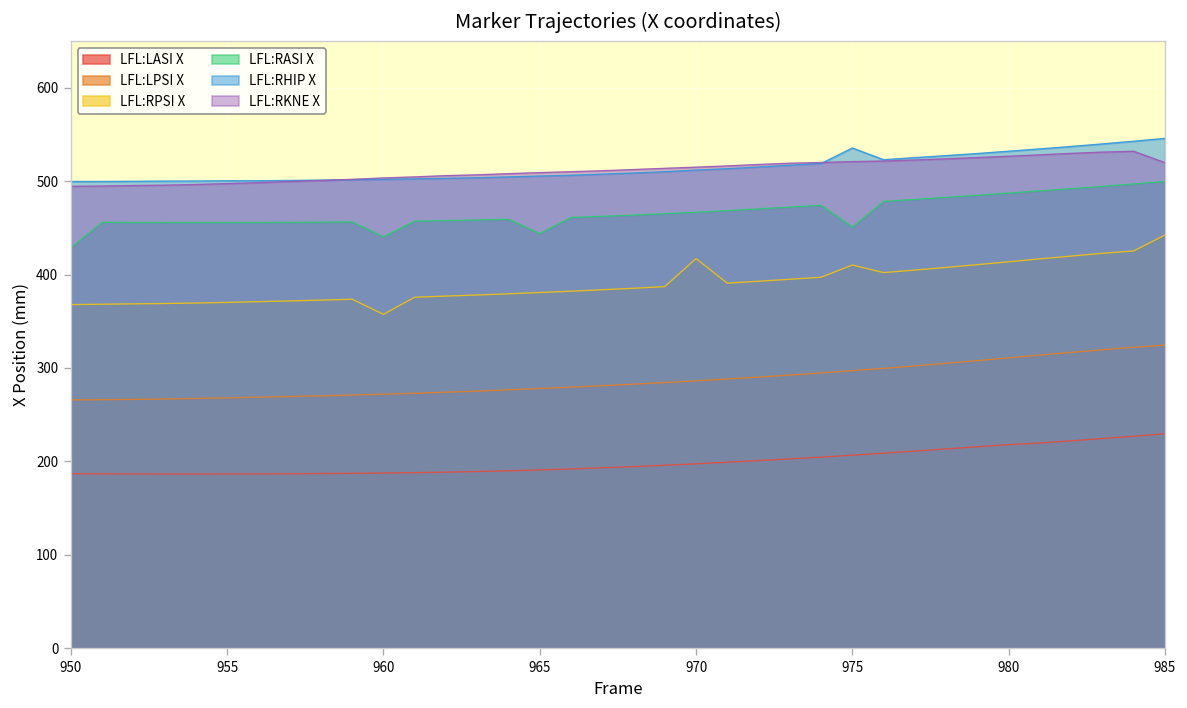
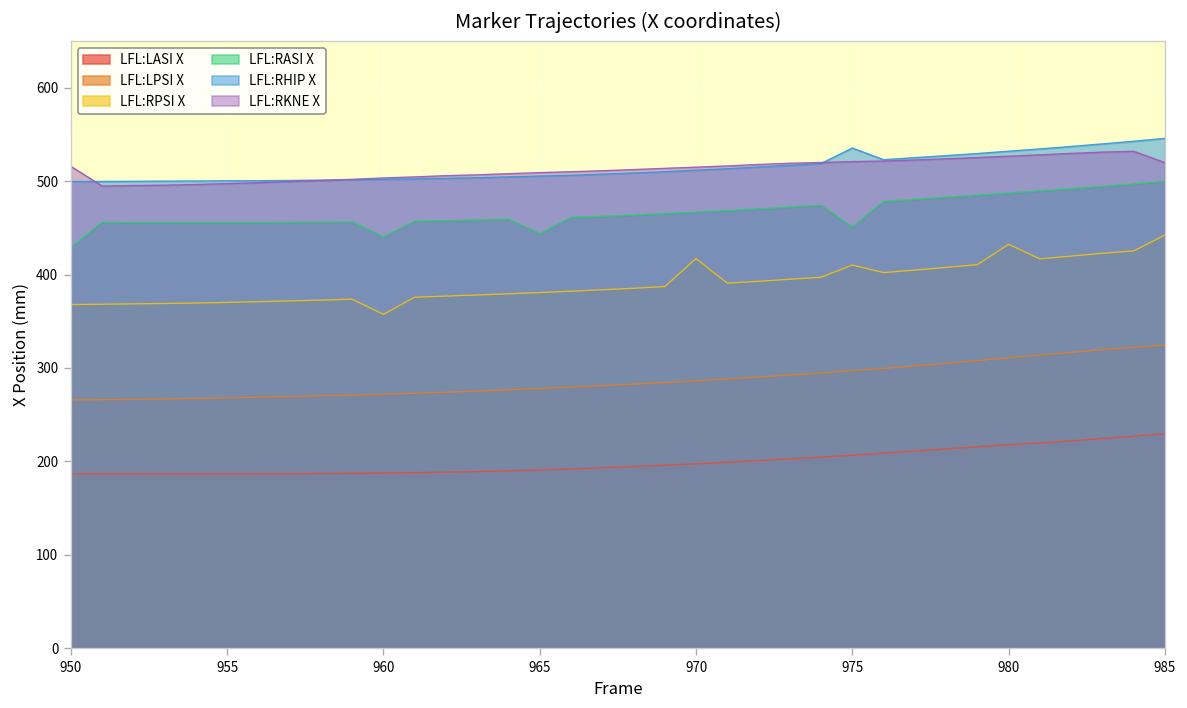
  {
    "LFL:RPSI X": {
      "950": 370,
      "955": 370,
      "960": 360,
      "965": 380,
      "970": 420,
      "975": 410,
-     "980": 410,
+     "980": 430,
      "985": 440
    },
    "LFL:RASI X": {
      "950": 430,
      "955": 460,
      "960": 440,
      "965": 440,
      "970": 470,
      "975": 450,
      "980": 490,
      "985": 500
    },
    "LFL:RHIP X": {
      "950": 500,
      "965": 510,
      "975": 540,
      "980": 530,
      "985": 550
    },
    "LFL:RKNE X": {
-     "950": 490,
+     "950": 520,
      "965": 510,
      "975": 520,
      "980": 530,
      "985": 520
    }
  }
